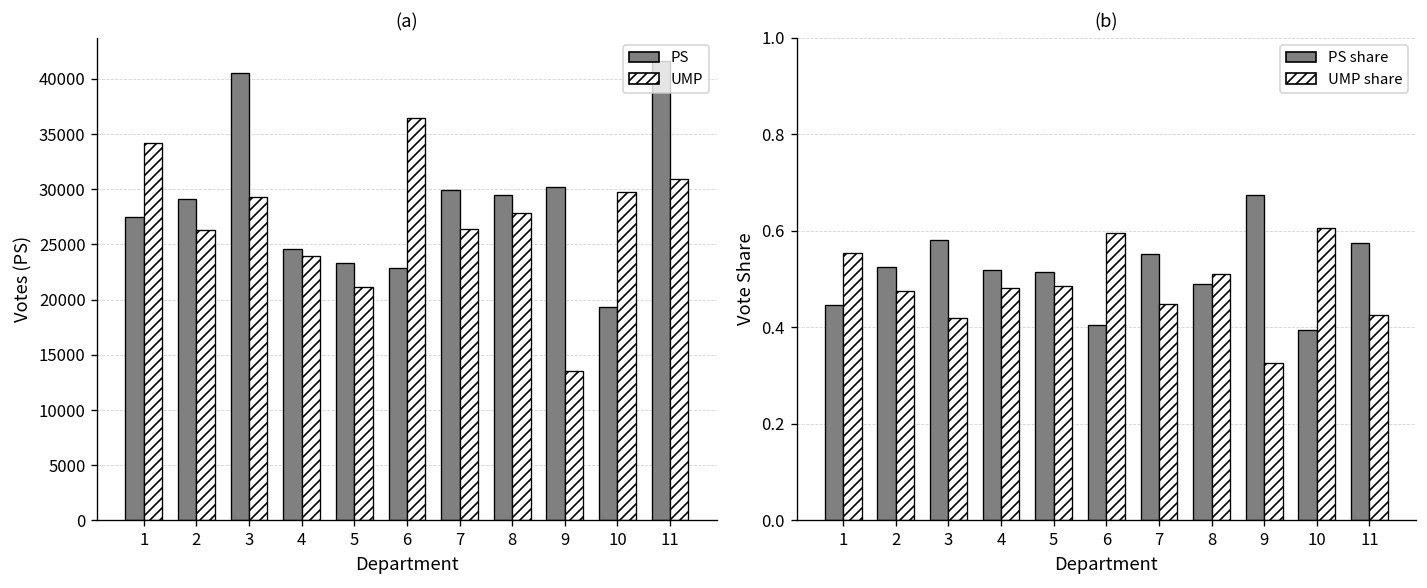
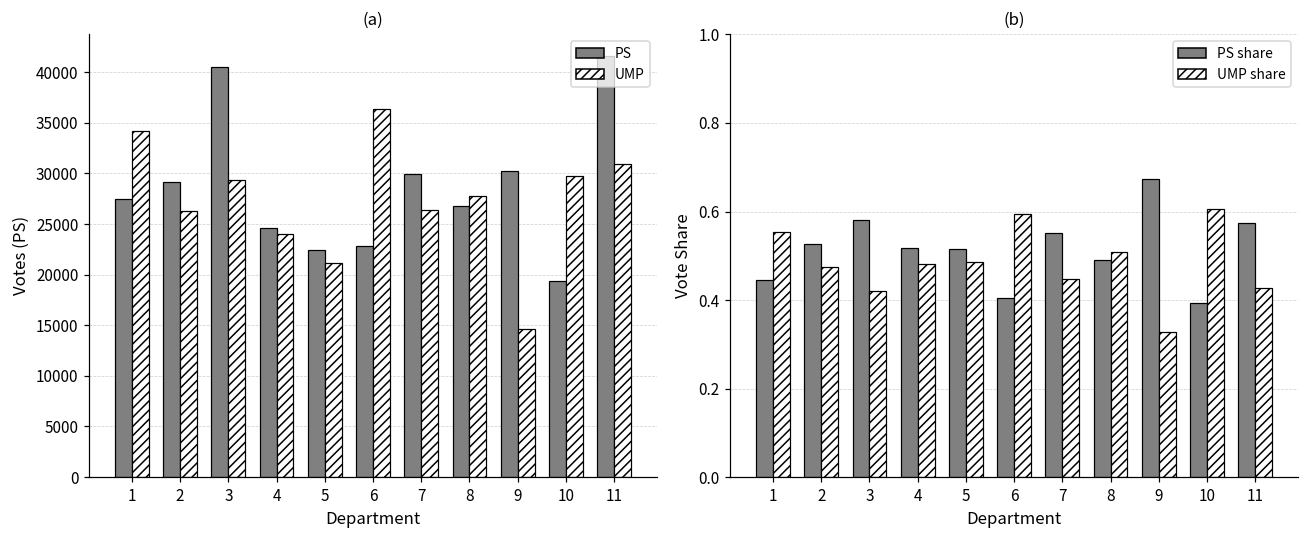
  {
    "(a)": {
      "PS": {
        "1": 28000,
        "2": 29000,
        "3": 41000,
        "4": 25000,
-       "5": 23000,
+       "5": 22000,
        "6": 23000,
        "7": 30000,
-       "8": 30000,
+       "8": 27000,
        "9": 30000,
        "10": 19000
      },
      "UMP": {
        "1": 34000,
        "2": 26000,
        "3": 29000,
        "4": 24000,
        "5": 21000,
        "6": 36000,
        "7": 26000,
        "8": 28000,
-       "9": 14000,
+       "9": 15000,
        "10": 30000,
        "11": 31000
      }
    },
    "(b)": {
      "PS share": {
        "1": 0.45,
        "2": 0.53,
        "3": 0.58,
        "4": 0.52,
        "5": 0.52,
        "6": 0.41,
        "7": 0.55,
        "8": 0.49,
        "9": 0.67,
        "10": 0.39,
        "11": 0.57
      },
      "UMP share": {
        "1": 0.55,
        "2": 0.47,
        "3": 0.42,
        "4": 0.48,
        "5": 0.48,
        "6": 0.60,
        "7": 0.45,
        "8": 0.51,
        "9": 0.33,
        "10": 0.61,
        "11": 0.43
      }
    }
  }
